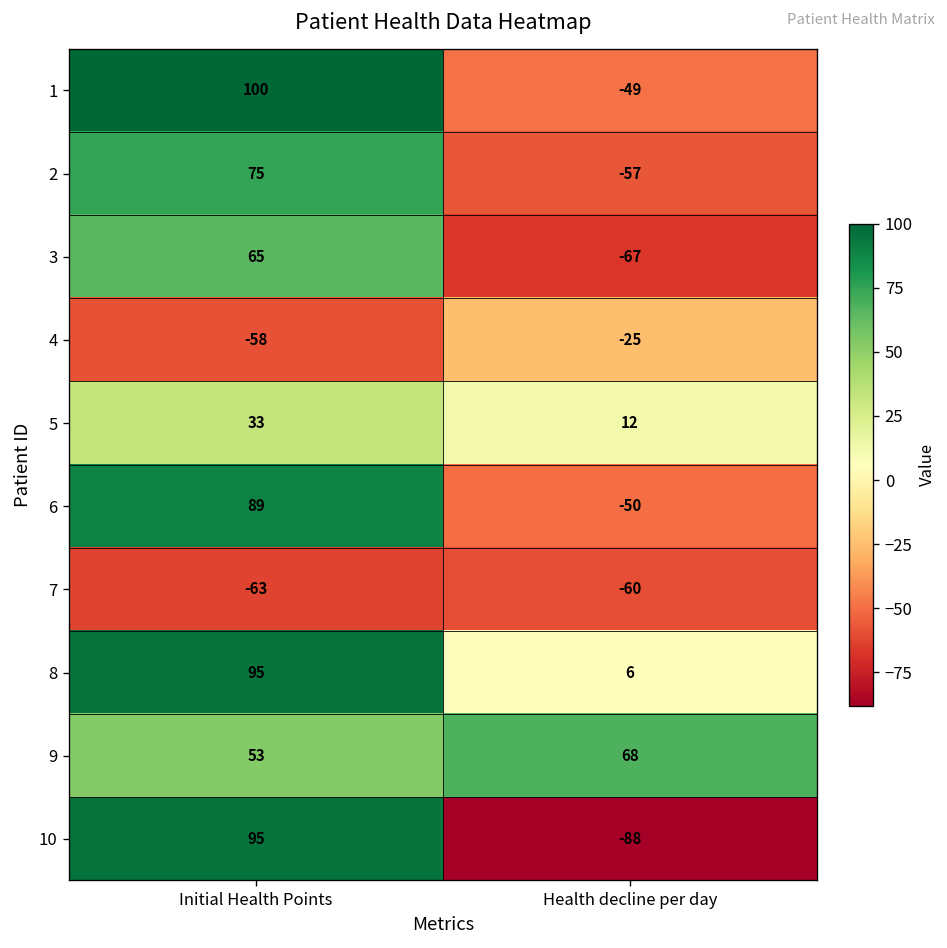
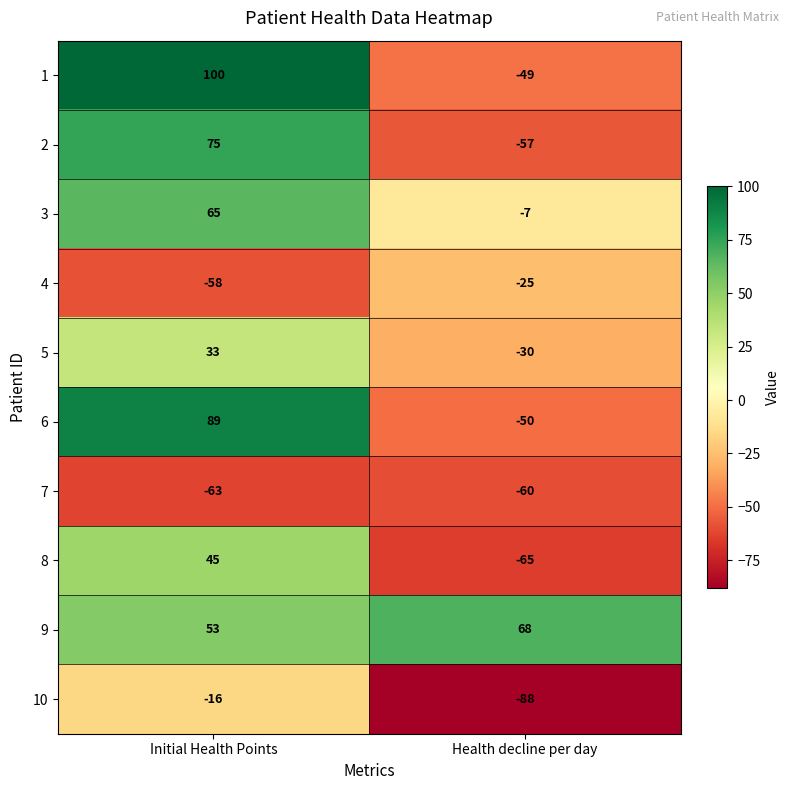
  {
    "1": {
      "Initial Health Points": 100,
      "Health decline per day": -49
    },
    "2": {
      "Initial Health Points": 75,
      "Health decline per day": -57
    },
    "3": {
      "Initial Health Points": 65,
-     "Health decline per day": -67
+     "Health decline per day": -7
    },
    "4": {
      "Initial Health Points": -58,
      "Health decline per day": -25
    },
    "5": {
      "Initial Health Points": 33,
-     "Health decline per day": 12
+     "Health decline per day": -30
    },
    "6": {
      "Initial Health Points": 89,
      "Health decline per day": -50
    },
    "7": {
      "Initial Health Points": -63,
      "Health decline per day": -60
    },
    "8": {
-     "Initial Health Points": 95,
-     "Health decline per day": 6
+     "Initial Health Points": 45,
+     "Health decline per day": -65
    },
    "9": {
      "Initial Health Points": 53,
      "Health decline per day": 68
    },
    "10": {
-     "Initial Health Points": 95,
+     "Initial Health Points": -16,
      "Health decline per day": -88
    }
  }
